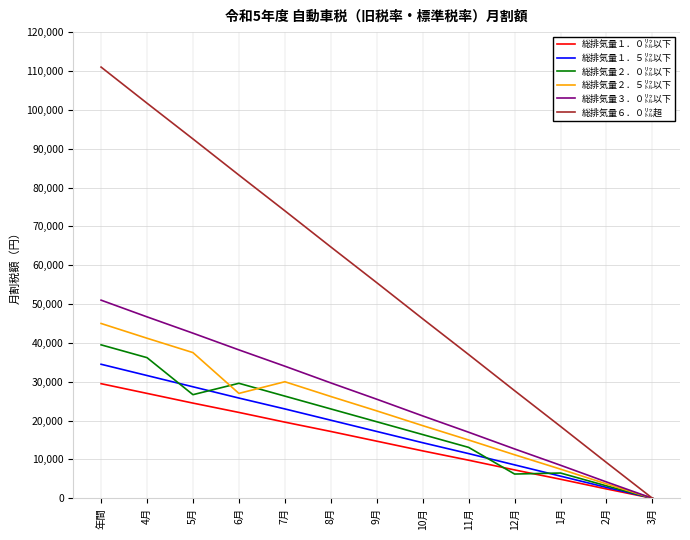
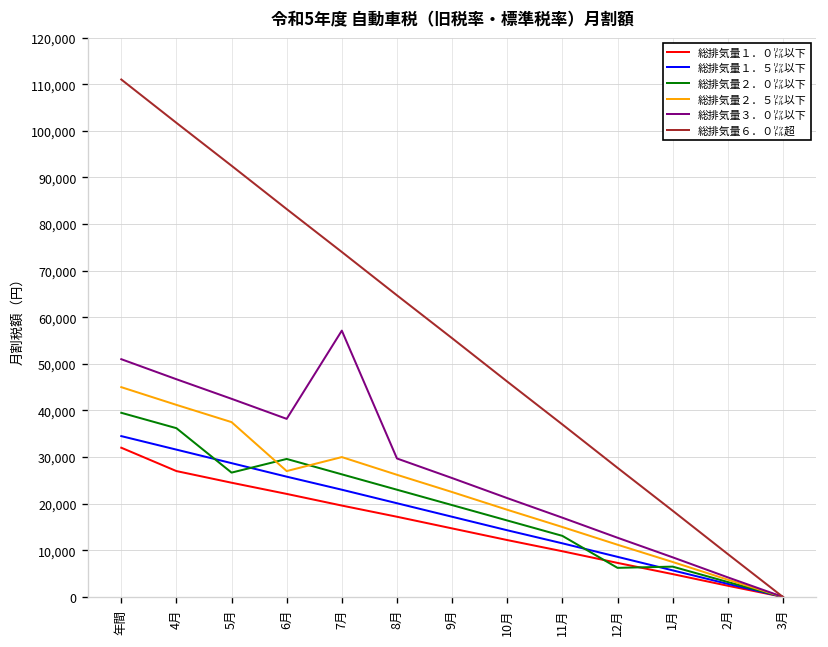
  {
    "総排気量１．０㍑以下": {
-     "年間": "30,000",
+     "年間": "32,000",
      "4月": "27,000",
      "5月": "25,000",
      "6月": "22,000",
      "7月": "20,000",
      "8月": "17,000",
      "9月": "15,000",
      "10月": "12,000",
      "11月": "10,000",
      "12月": "7,000",
      "1月": "5,000"
    },
    "総排気量１．５㍑以下": {
      "年間": "35,000",
      "4月": "32,000",
      "5月": "29,000",
      "6月": "26,000",
      "7月": "23,000",
      "8月": "20,000",
      "9月": "17,000",
      "10月": "14,000",
      "11月": "12,000",
      "12月": "9,000",
      "1月": "6,000"
    },
    "総排気量２．０㍑以下": {
      "年間": "40,000",
      "4月": "36,000",
      "5月": "27,000",
      "6月": "30,000",
      "7月": "26,000",
      "8月": "23,000",
      "9月": "20,000",
      "10月": "16,000",
      "11月": "13,000",
      "12月": "6,000",
      "1月": "7,000"
    },
    "総排気量２．５㍑以下": {
      "年間": "45,000",
      "4月": "41,000",
      "5月": "38,000",
      "6月": "27,000",
      "7月": "30,000",
      "8月": "26,000",
      "9月": "23,000",
      "10月": "19,000",
      "11月": "15,000",
      "12月": "11,000",
      "1月": "8,000"
    },
    "総排気量３．０㍑以下": {
      "年間": "51,000",
      "4月": "47,000",
      "5月": "43,000",
      "6月": "38,000",
-     "7月": "34,000",
+     "7月": "57,000",
      "8月": "30,000",
      "9月": "26,000",
      "10月": "21,000",
      "11月": "17,000",
      "12月": "13,000",
      "1月": "9,000"
    },
    "総排気量６．０㍑超": {
      "年間": "111,000",
      "4月": "102,000",
      "5月": "93,000",
      "6月": "83,000",
      "7月": "74,000",
      "8月": "65,000",
      "9月": "56,000",
      "10月": "46,000",
      "11月": "37,000",
      "12月": "28,000",
      "1月": "19,000",
      "2月": "9,000"
    }
  }
